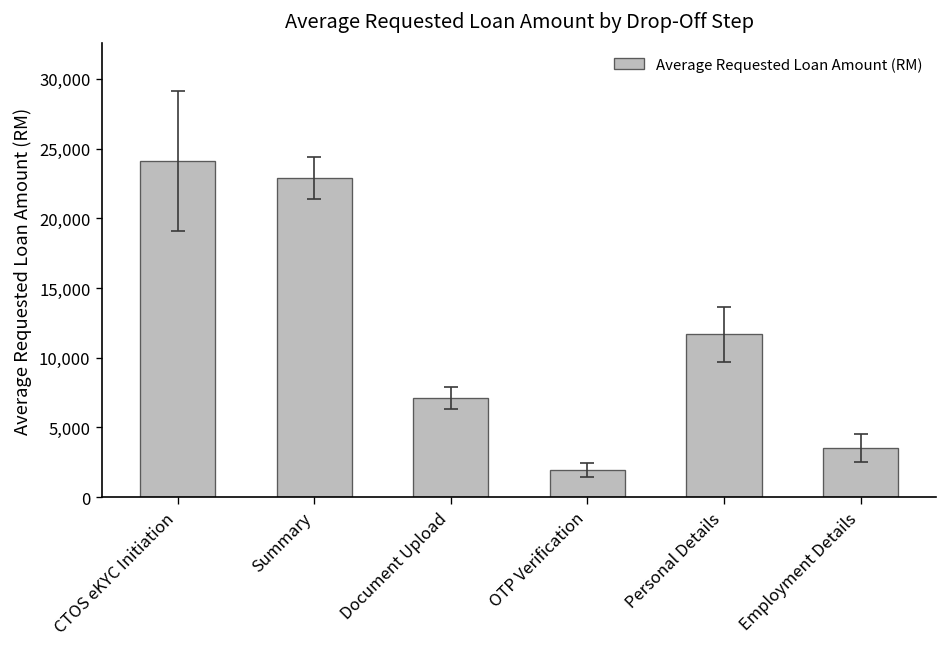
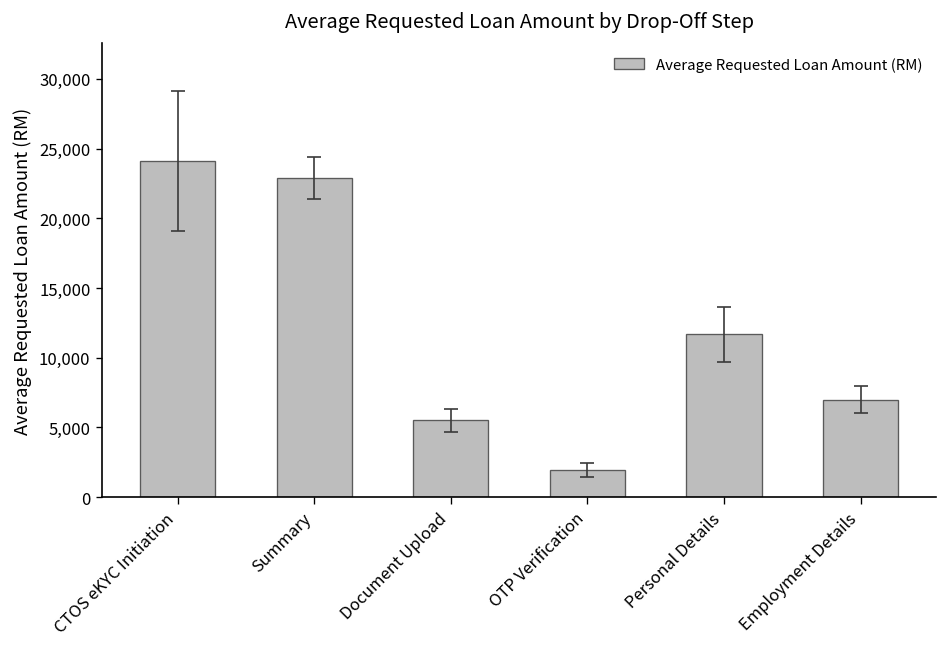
  {
    "Average Requested Loan Amount (RM)": {
      "CTOS eKYC Initiation": "24,100",
      "Summary": "22,900",
-     "Document Upload": "7,100",
+     "Document Upload": "5,500",
      "OTP Verification": "1,900",
      "Personal Details": "11,700",
-     "Employment Details": "3,600"
+     "Employment Details": "7,000"
    }
  }
